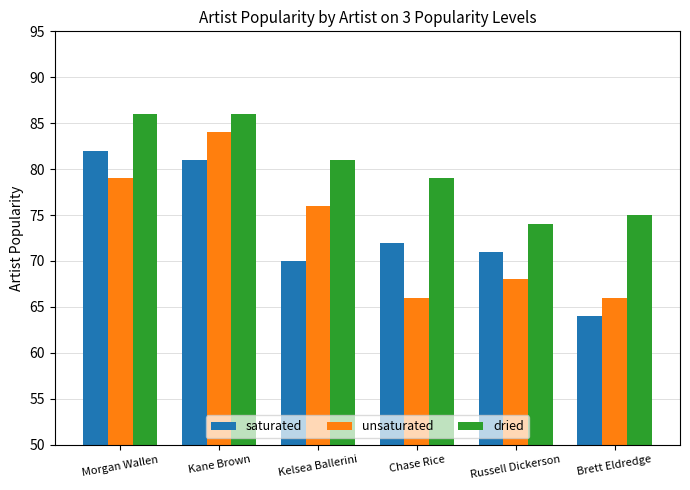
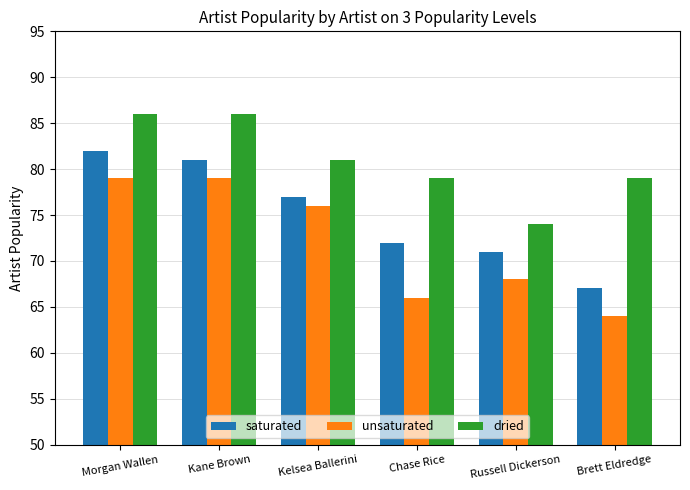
  {
    "saturated": {
      "Morgan Wallen": 82,
      "Kane Brown": 81,
-     "Kelsea Ballerini": 70,
+     "Kelsea Ballerini": 77,
      "Chase Rice": 72,
      "Russell Dickerson": 71,
-     "Brett Eldredge": 64
+     "Brett Eldredge": 67
    },
    "unsaturated": {
      "Morgan Wallen": 79,
-     "Kane Brown": 84,
+     "Kane Brown": 79,
      "Kelsea Ballerini": 76,
      "Chase Rice": 66,
      "Russell Dickerson": 68,
-     "Brett Eldredge": 66
+     "Brett Eldredge": 64
    },
    "dried": {
      "Morgan Wallen": 86,
      "Kane Brown": 86,
      "Kelsea Ballerini": 81,
      "Chase Rice": 79,
      "Russell Dickerson": 74,
-     "Brett Eldredge": 75
+     "Brett Eldredge": 79
    }
  }
